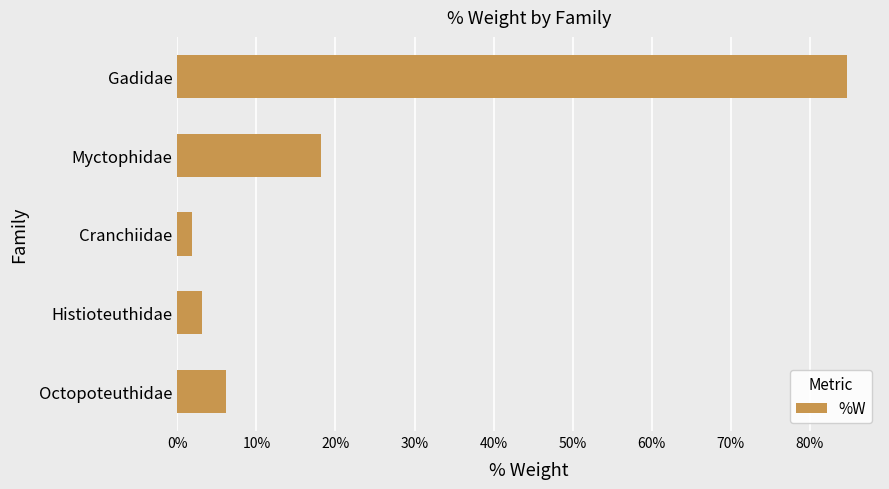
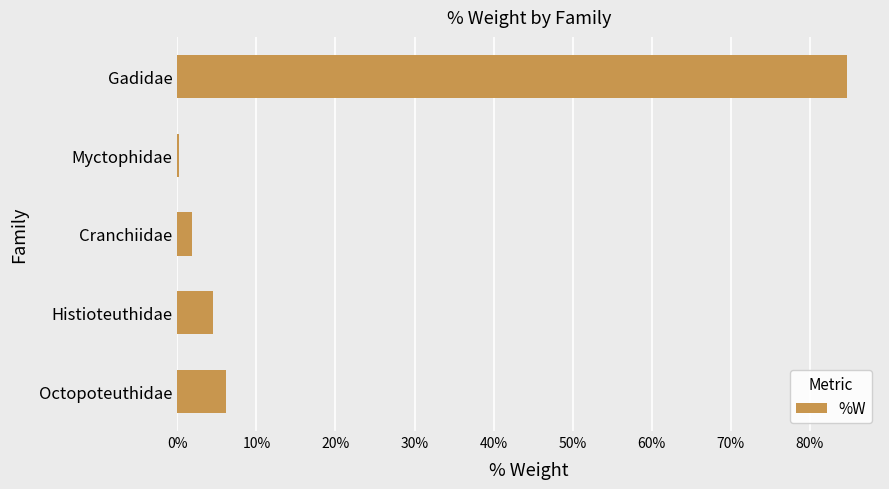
  {
    "Gadidae": "85%",
-   "Myctophidae": "18%",
+   "Myctophidae": "0%",
    "Cranchiidae": "2%",
-   "Histioteuthidae": "3%",
+   "Histioteuthidae": "4%",
    "Octopoteuthidae": "6%"
  }
